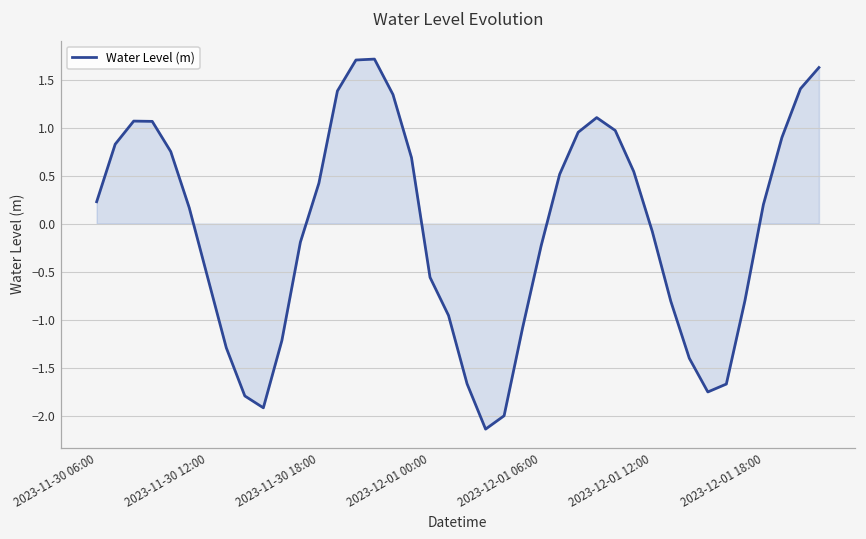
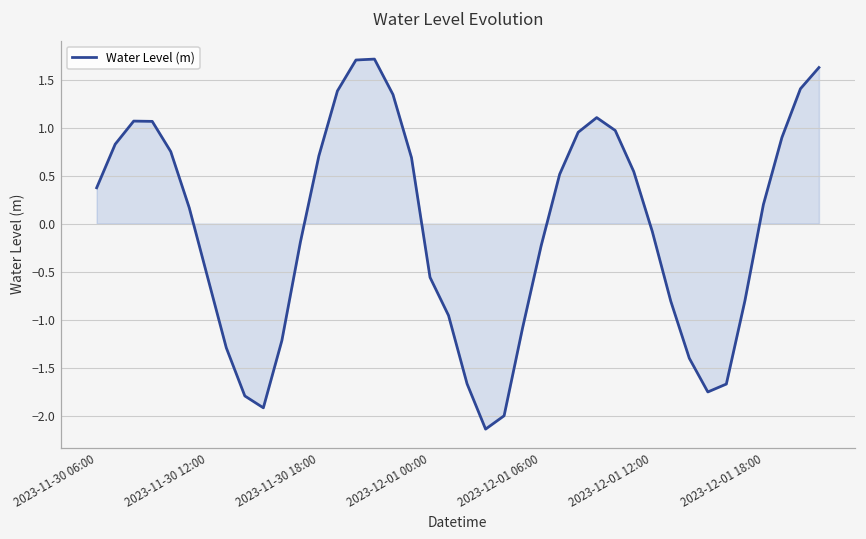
  {
    "Water Level (m)": {
-     "2023-11-30 06:00": 0.2,
+     "2023-11-30 06:00": 0.4,
      "2023-11-30 12:00": -0.6,
-     "2023-11-30 18:00": 0.4,
+     "2023-11-30 18:00": 0.7,
      "2023-12-01 00:00": -0.6,
      "2023-12-01 06:00": -0.2,
      "2023-12-01 12:00": -0.1
    }
  }
